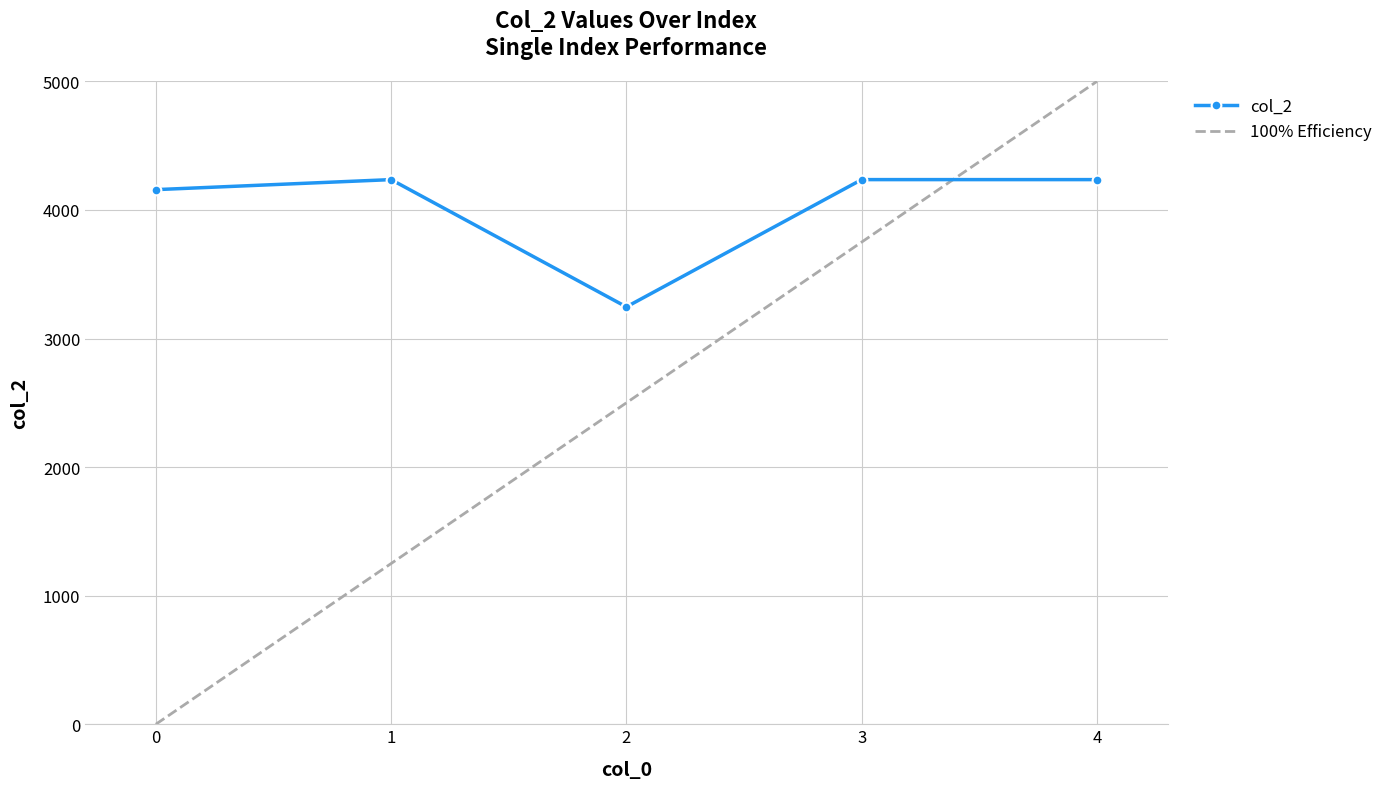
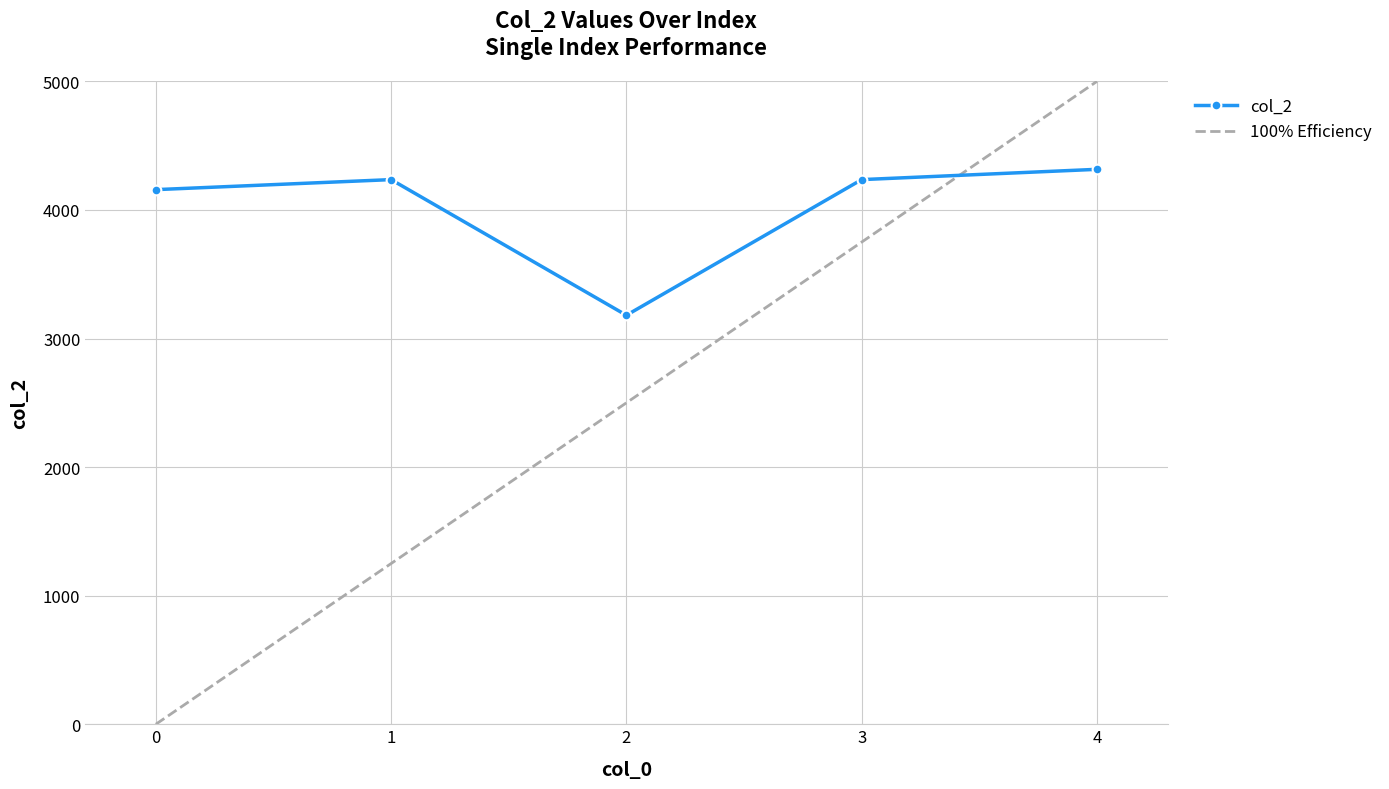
  {
    "col_2": {
      "0": 4160,
      "1": 4240,
-     "2": 3250,
+     "2": 3180,
      "3": 4240,
-     "4": 4240
+     "4": 4320
    },
    "100% Efficiency": {
      "0": 0,
      "4": 5000
    }
  }
